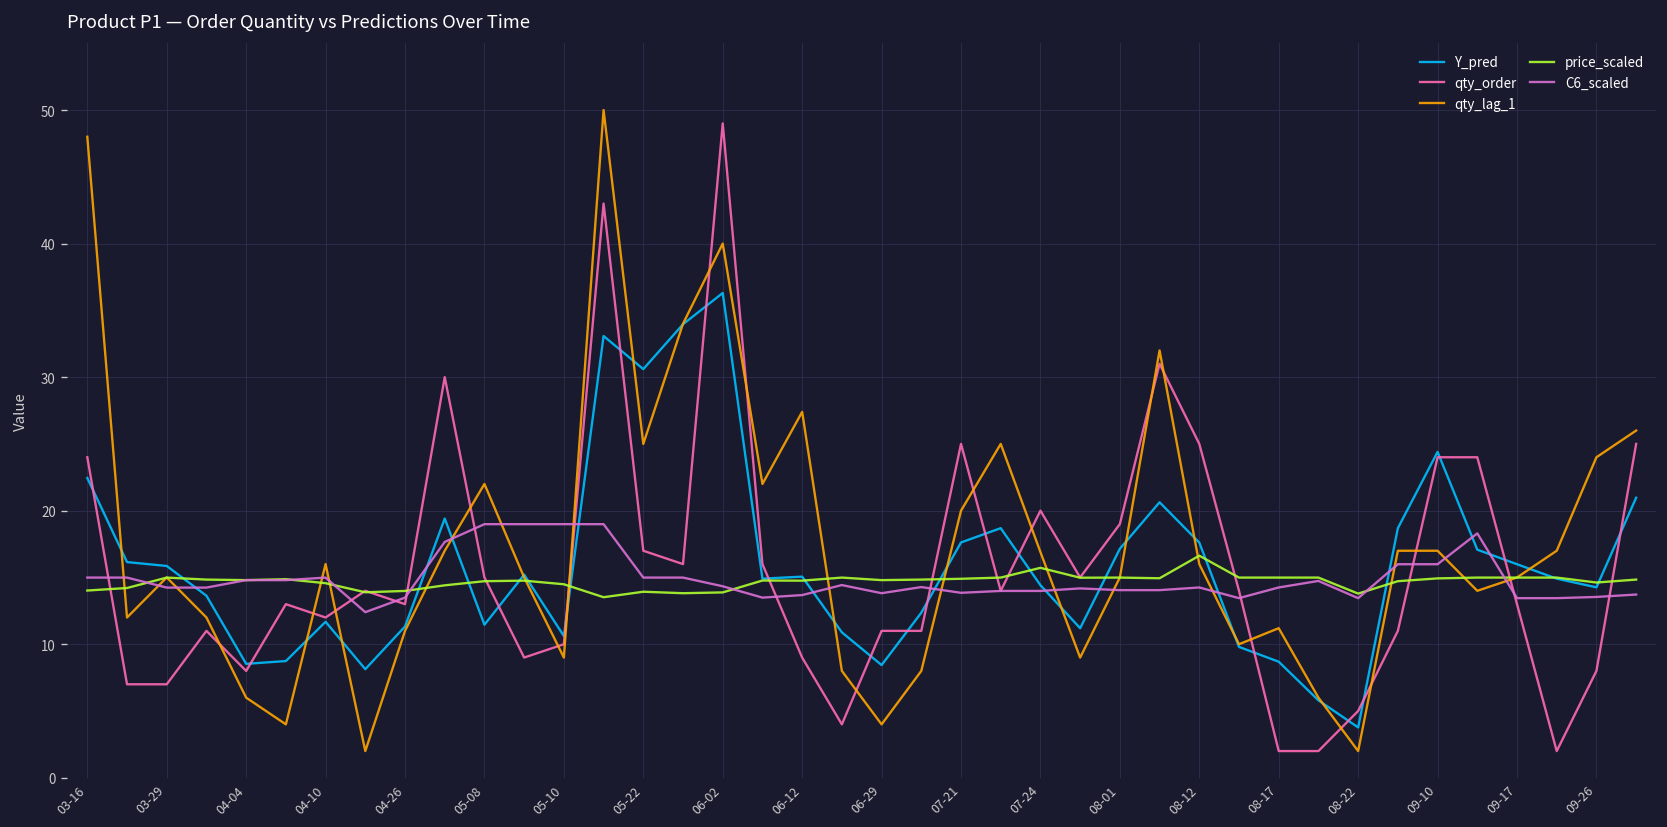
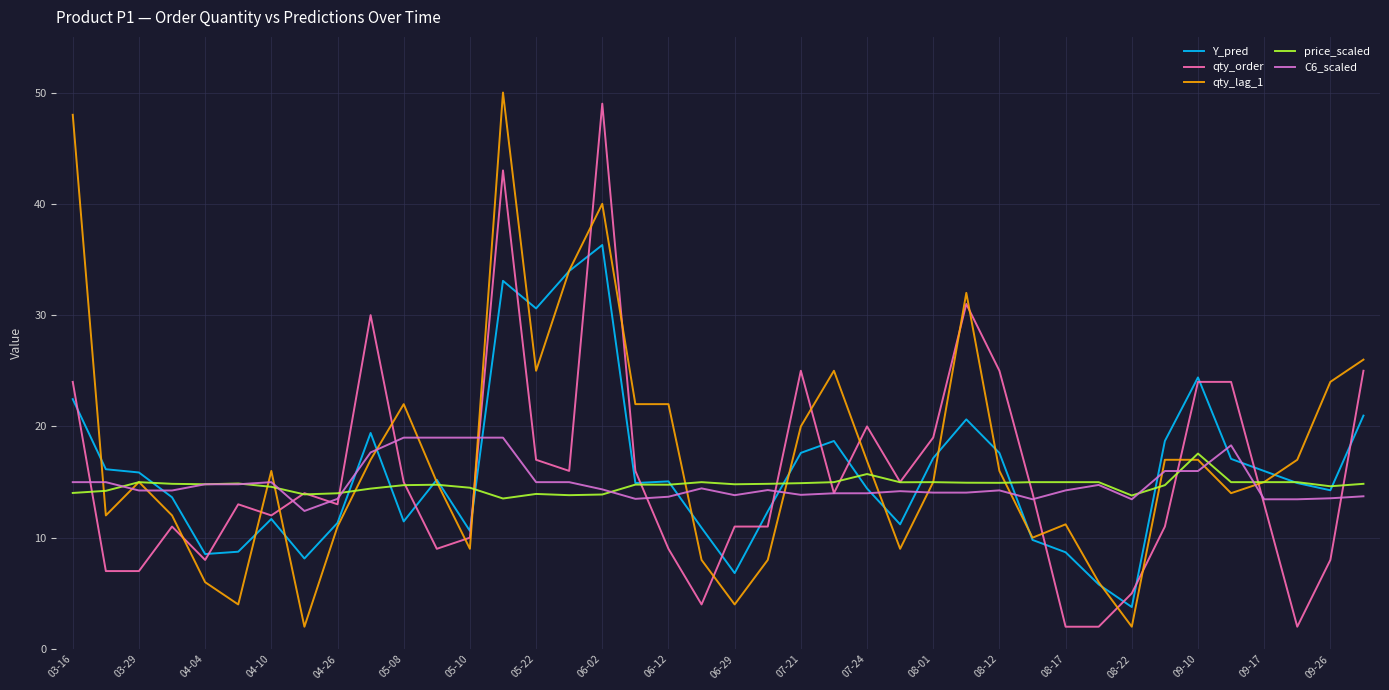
  {
    "Y_pred": {
      "03-16": 22.5,
      "03-29": 15.9,
      "04-04": 8.5,
      "04-10": 11.7,
      "04-26": 11.3,
      "05-08": 11.5,
      "05-10": 10.6,
      "05-22": 30.6,
      "06-02": 36.3,
      "06-12": 15.1,
-     "06-29": 8.4,
+     "06-29": 6.8,
      "07-21": 17.6,
      "07-24": 14.4,
      "08-01": 17.2,
      "08-12": 17.6,
      "08-17": 8.7,
      "08-22": 3.8,
      "09-10": 24.4,
      "09-17": 16.0,
      "09-26": 14.3
    },
    "qty_lag_1": {
      "03-16": 48.0,
      "04-04": 6.0,
      "04-10": 16.0,
      "04-26": 11.0,
      "05-08": 22.0,
      "05-10": 9.0,
      "05-22": 25.0,
      "06-02": 40.0,
-     "06-12": 27.4,
+     "06-12": 22.0,
      "06-29": 4.0,
      "07-21": 20.0,
      "07-24": 16.9,
      "08-12": 16.0,
      "08-17": 11.2,
      "08-22": 2.0,
      "09-10": 17.0,
      "09-26": 24.0
    },
    "price_scaled": {
      "03-16": 14.0,
      "04-10": 14.6,
      "04-26": 14.0,
      "05-08": 14.7,
      "05-10": 14.5,
      "05-22": 13.9,
      "06-02": 13.9,
      "06-12": 14.8,
      "06-29": 14.8,
      "07-21": 14.9,
      "07-24": 15.7,
-     "08-12": 16.6,
+     "08-12": 14.9,
      "08-17": 15.0,
      "08-22": 13.8,
-     "09-10": 14.9,
+     "09-10": 17.6,
      "09-26": 14.6
    }
  }
